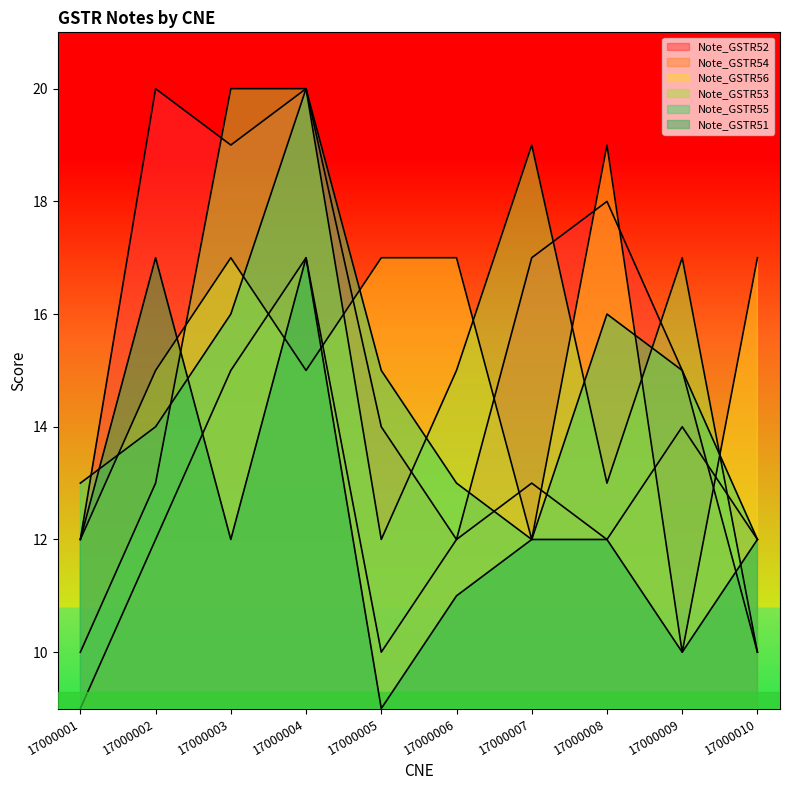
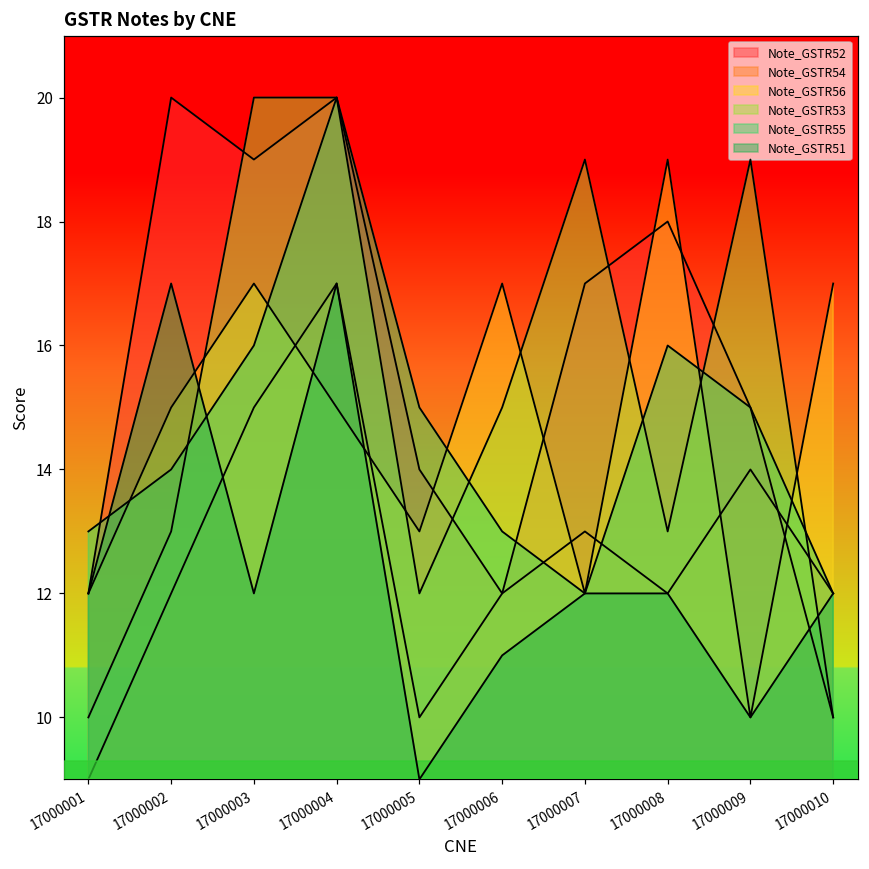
  {
    "Note_GSTR56": {
      "17000002": 15,
      "17000003": 17,
      "17000004": 15,
-     "17000005": 17,
+     "17000005": 13,
      "17000006": 17,
      "17000008": 19,
      "17000010": 17
    },
    "Note_GSTR53": {
      "17000001": 10,
      "17000002": 13,
      "17000003": 20,
      "17000005": 12,
      "17000006": 15,
      "17000007": 19,
      "17000008": 13,
-     "17000009": 17
+     "17000009": 19
    }
  }
